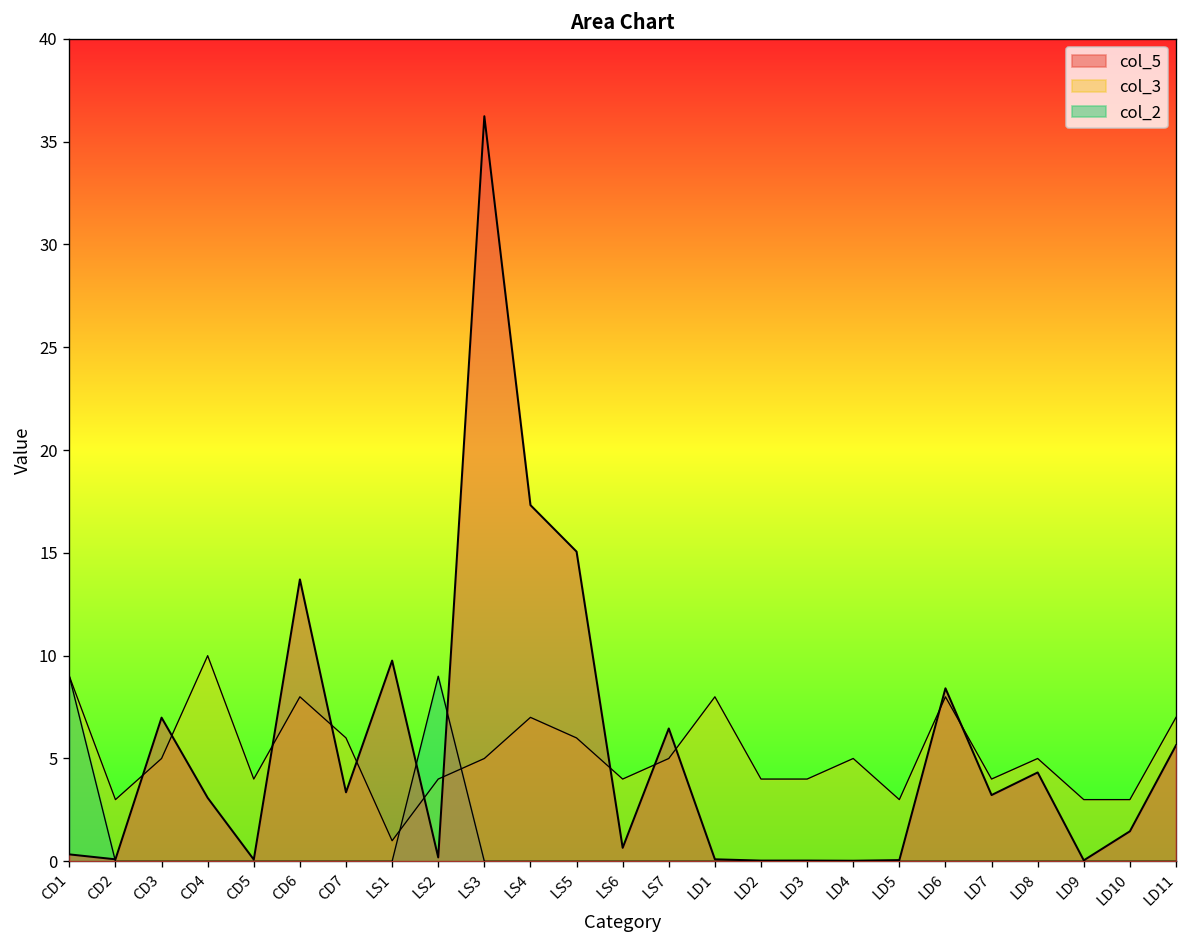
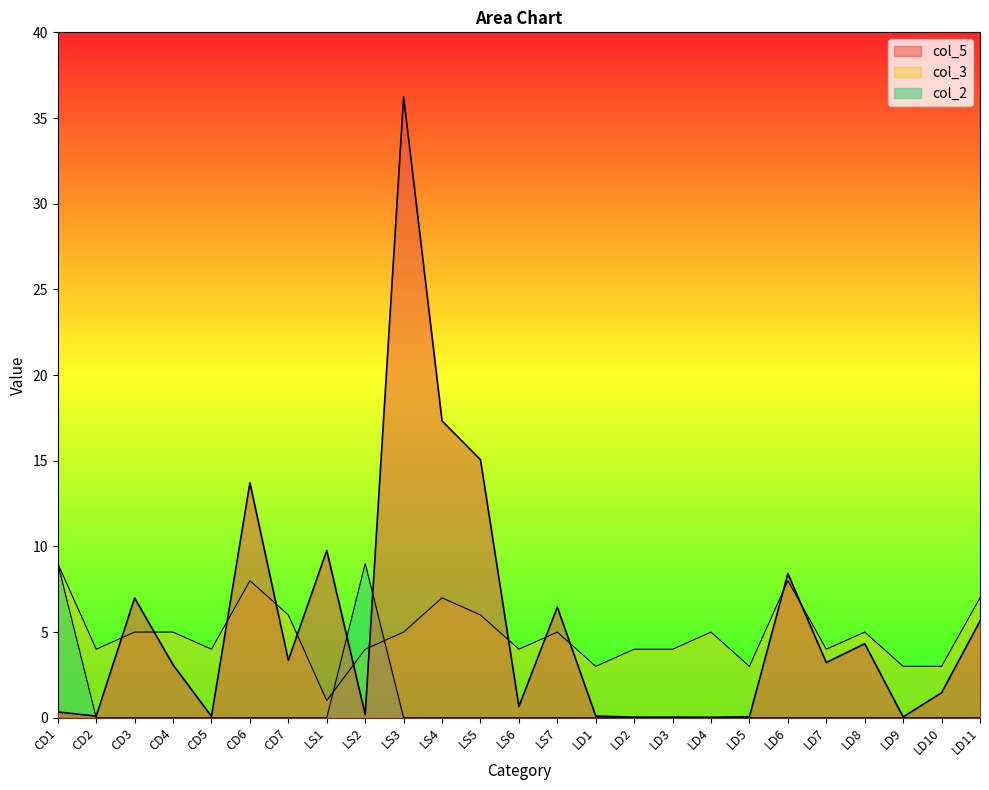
  {
    "col_5": {
      "CD1": 0.3,
      "CD3": 7,
      "CD4": 3,
      "CD6": 13.7,
      "CD7": 3.4,
      "LS1": 9.8,
      "LS2": 0.2,
      "LS3": 36.2,
      "LS4": 17.3,
      "LS5": 15,
      "LS6": 0.7,
      "LS7": 6.5,
      "LD6": 8.4,
      "LD7": 3.2,
      "LD8": 4.3,
      "LD10": 1.5,
      "LD11": 5.6
    },
    "col_3": {
-     "CD2": 3,
+     "CD2": 4,
      "CD3": 5,
-     "CD4": 10,
+     "CD4": 5,
      "CD5": 4,
      "CD6": 8,
      "CD7": 6,
      "LS1": 1,
      "LS2": 4,
      "LS3": 5,
      "LS4": 7,
      "LS5": 6,
      "LS6": 4,
      "LS7": 5,
-     "LD1": 8,
+     "LD1": 3,
      "LD2": 4,
      "LD3": 4,
      "LD4": 5,
      "LD5": 3,
      "LD6": 8,
      "LD7": 4,
      "LD8": 5,
      "LD9": 3,
      "LD10": 3,
      "LD11": 7
    },
    "col_2": {
      "CD3": 0,
      "CD4": 0,
      "CD6": 0,
      "CD7": 0,
      "LS1": 0,
      "LS2": 9,
      "LS3": 0,
      "LS4": 0,
      "LS5": 0,
      "LS6": 0,
      "LS7": 0,
      "LD6": 0,
      "LD7": 0,
      "LD8": 0,
      "LD10": 0,
      "LD11": 0
    }
  }
